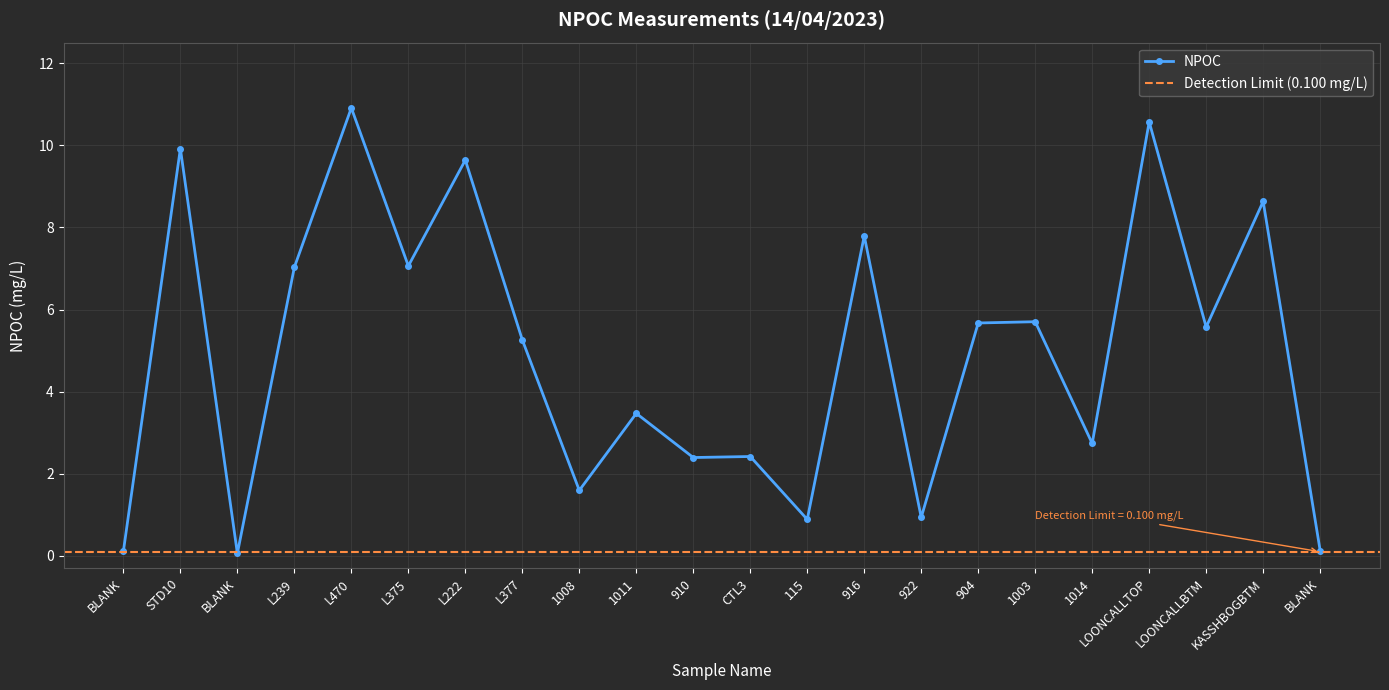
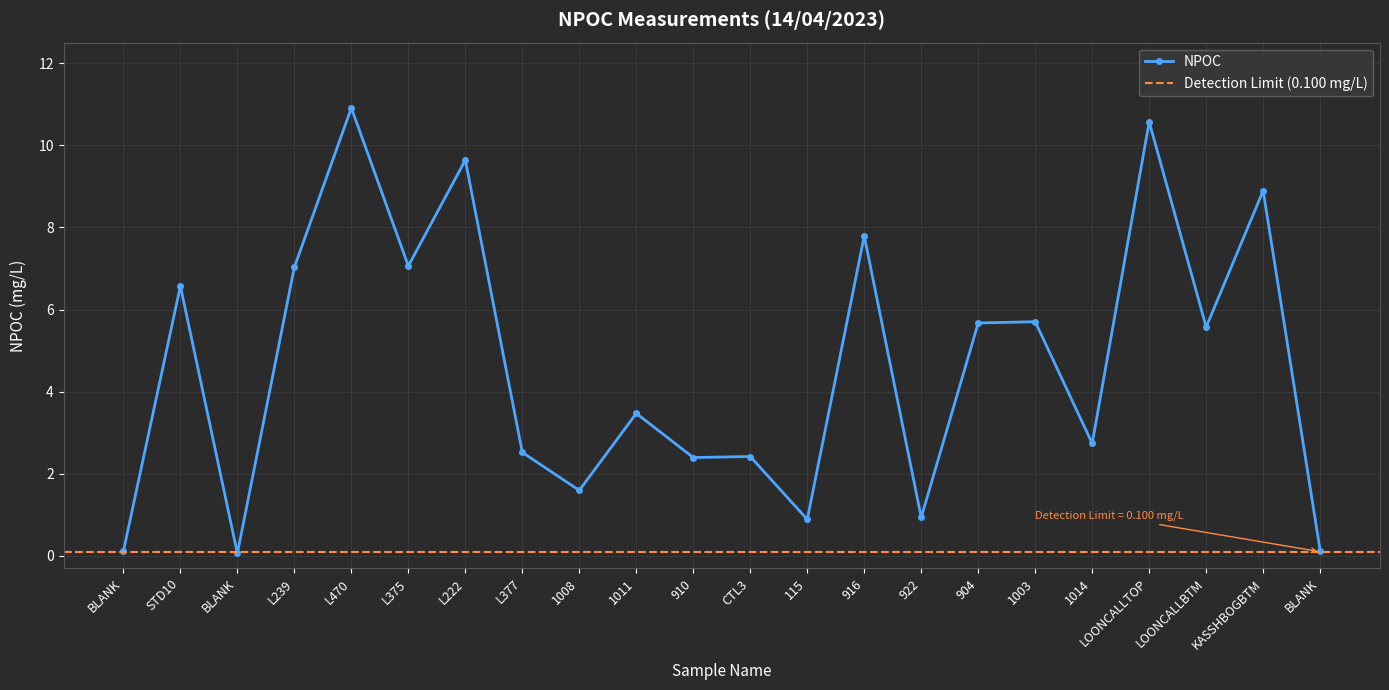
  {
-   "STD10": 9.9,
+   "STD10": 6.6,
    "L239": 7.0,
    "L470": 10.9,
    "L375": 7.1,
    "L222": 9.6,
-   "L377": 5.3,
+   "L377": 2.5,
    "1008": 1.6,
    "1011": 3.5,
    "910": 2.4,
    "CTL3": 2.4,
    "115": 0.9,
    "916": 7.8,
    "922": 0.9,
    "904": 5.7,
    "1003": 5.7,
    "1014": 2.7,
    "LOONCALLTOP": 10.6,
    "LOONCALLBTM": 5.6,
-   "KASSHBOGBTM": 8.6
+   "KASSHBOGBTM": 8.9
  }
